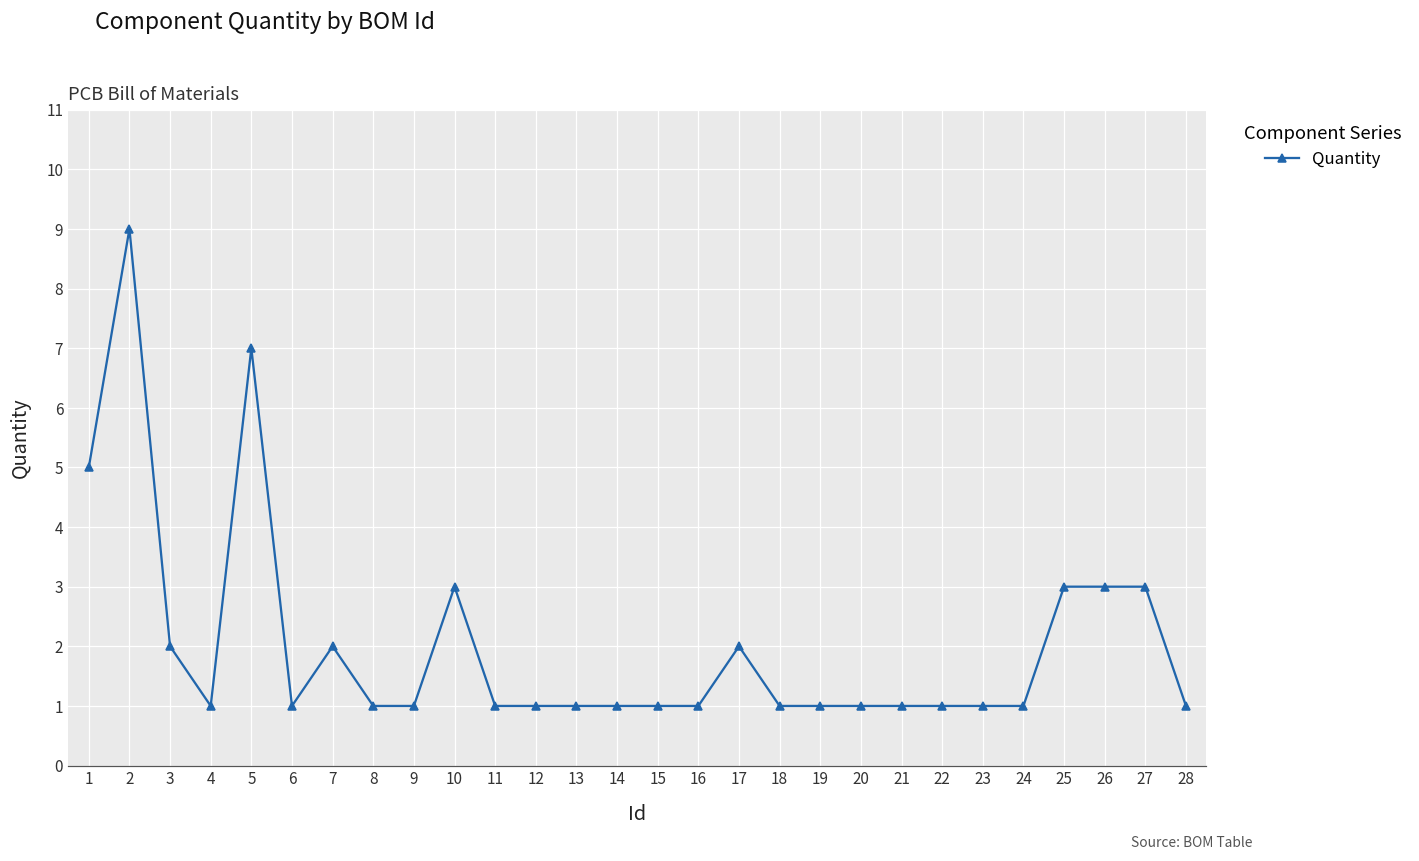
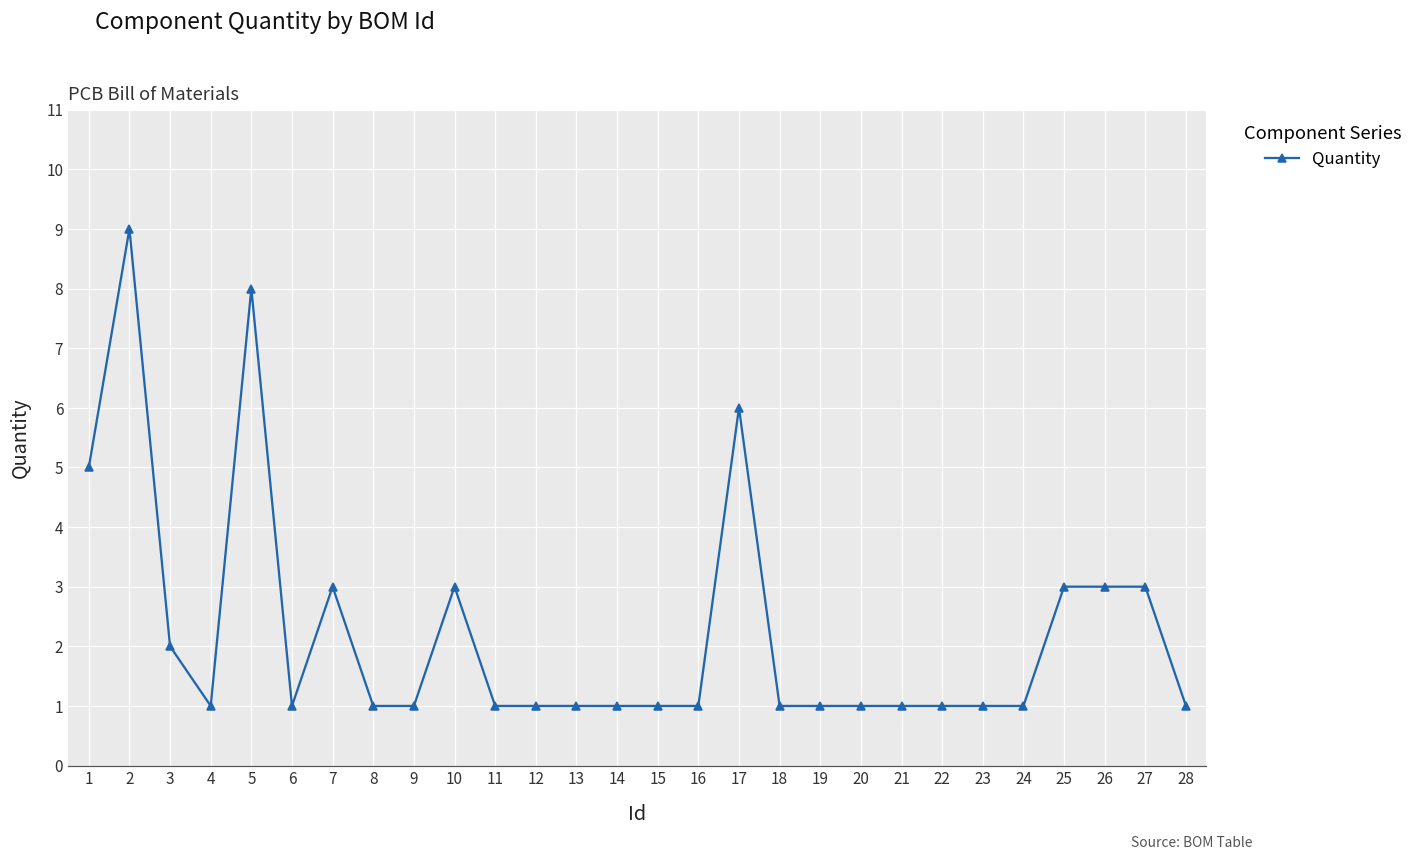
  {
    "1": 5,
    "2": 9,
    "3": 2,
    "4": 1,
-   "5": 7,
+   "5": 8,
    "6": 1,
-   "7": 2,
+   "7": 3,
    "8": 1,
    "9": 1,
    "10": 3,
    "11": 1,
    "12": 1,
    "13": 1,
    "14": 1,
    "15": 1,
    "16": 1,
-   "17": 2,
+   "17": 6,
    "18": 1,
    "19": 1,
    "20": 1,
    "21": 1,
    "22": 1,
    "23": 1,
    "24": 1,
    "25": 3,
    "26": 3,
    "27": 3,
    "28": 1
  }
